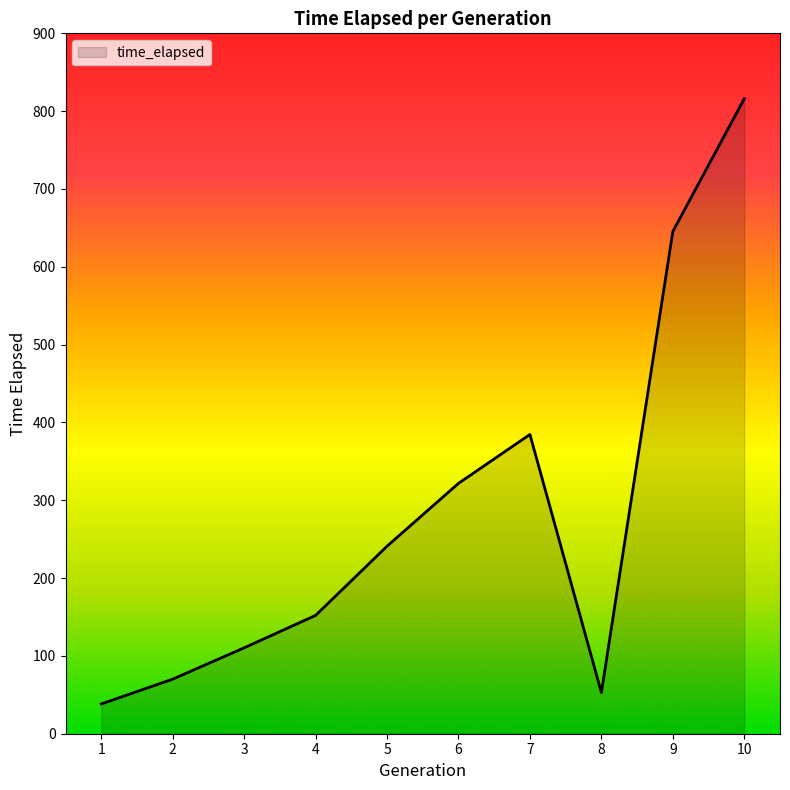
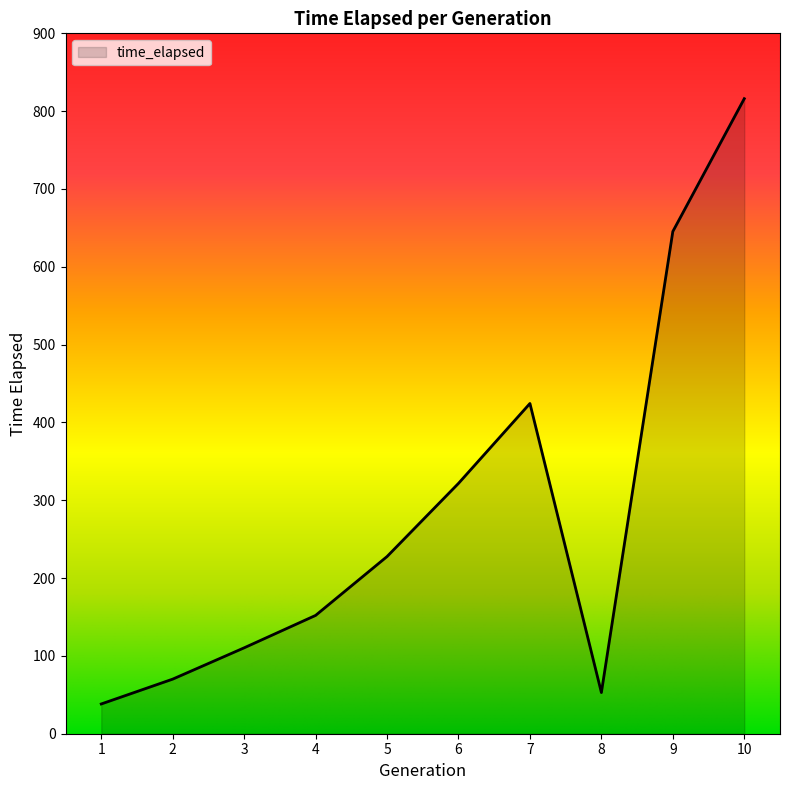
  {
    "1": 40,
    "2": 70,
    "3": 110,
    "4": 150,
-   "5": 240,
+   "5": 230,
    "6": 320,
-   "7": 380,
+   "7": 420,
    "8": 50,
    "9": 650,
    "10": 820
  }
